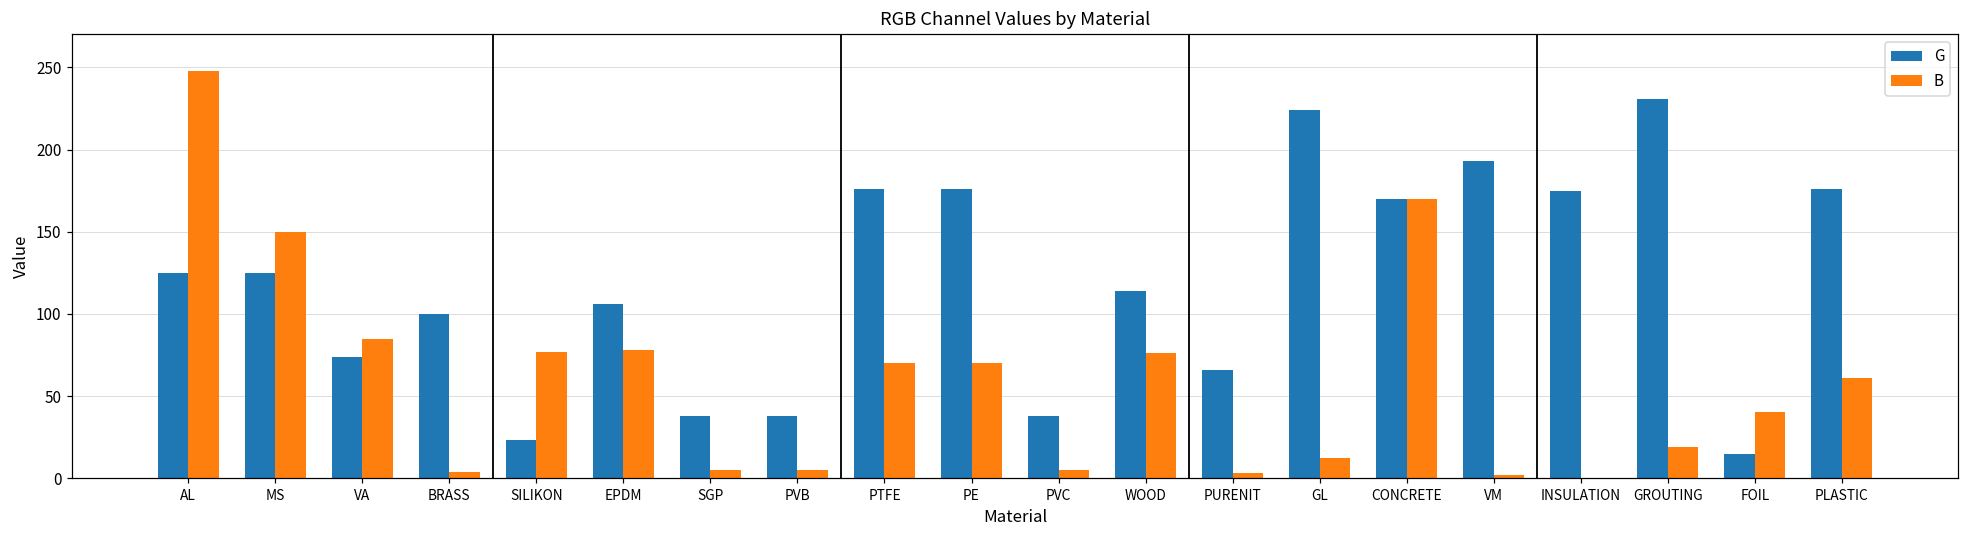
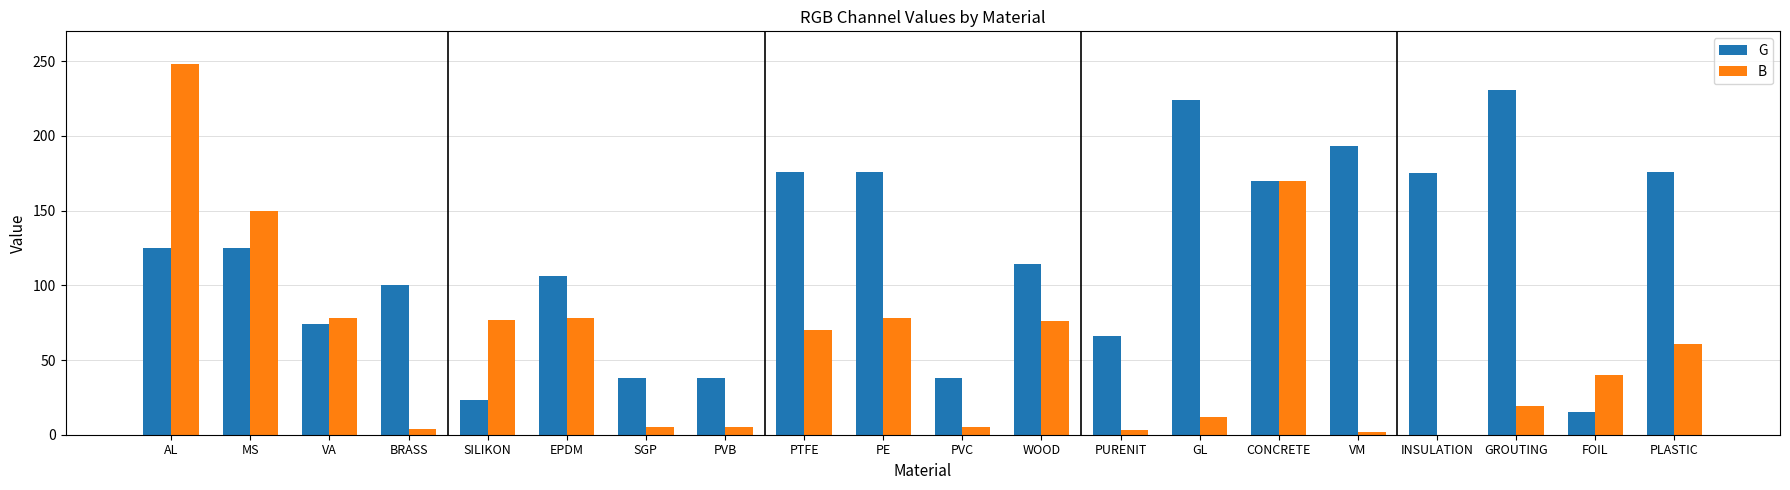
  {
    "G": {
      "AL": 125,
      "MS": 125,
      "VA": 74,
      "BRASS": 100,
      "SILIKON": 23,
      "EPDM": 106,
      "SGP": 38,
      "PVB": 38,
      "PTFE": 176,
      "PE": 176,
      "PVC": 38,
      "WOOD": 114,
      "PURENIT": 66,
      "GL": 224,
      "CONCRETE": 170,
      "VM": 193,
      "INSULATION": 175,
      "GROUTING": 231,
      "FOIL": 15,
      "PLASTIC": 176
    },
    "B": {
      "AL": 248,
      "MS": 150,
-     "VA": 85,
+     "VA": 78,
      "BRASS": 4,
      "SILIKON": 77,
      "EPDM": 78,
      "SGP": 5,
      "PVB": 5,
      "PTFE": 70,
-     "PE": 70,
+     "PE": 78,
      "PVC": 5,
      "WOOD": 76,
      "PURENIT": 3,
      "GL": 12,
      "CONCRETE": 170,
      "VM": 2,
      "INSULATION": 0,
      "GROUTING": 19,
      "FOIL": 40,
      "PLASTIC": 61
    }
  }
